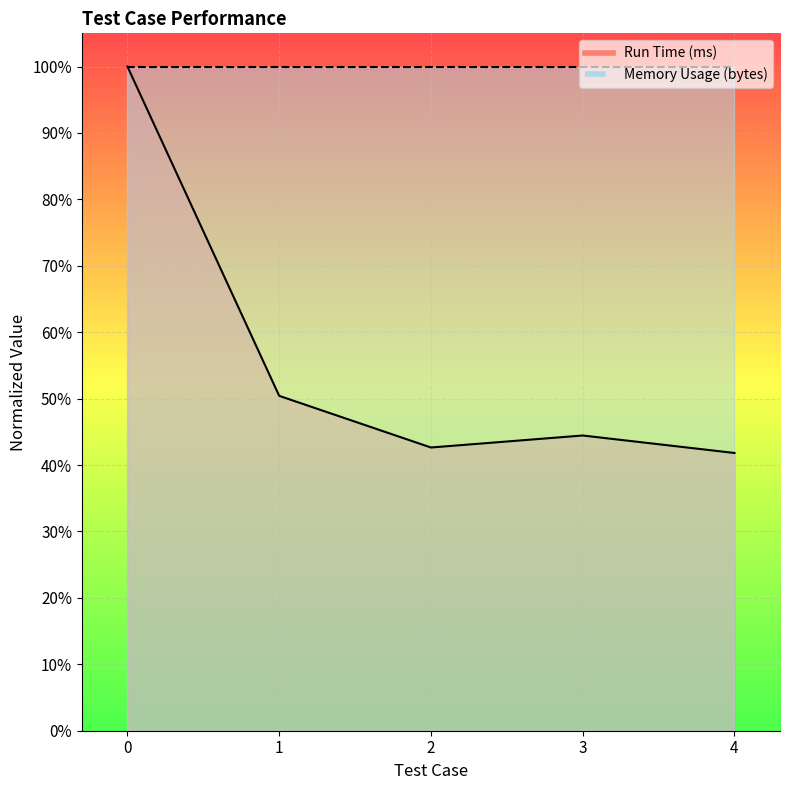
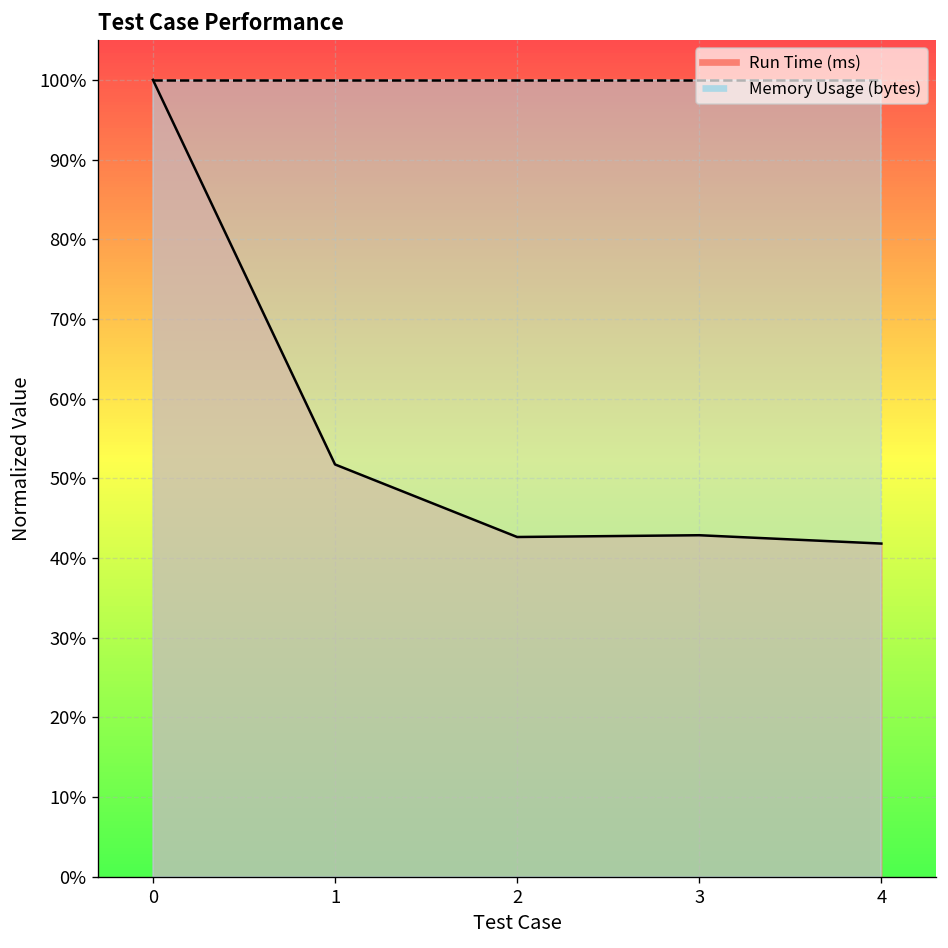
  {
    "Run Time (ms)": {
-     "1": "50%",
+     "1": "52%",
      "2": "43%",
-     "3": "44%",
+     "3": "43%",
      "4": "42%"
    },
    "Memory Usage (bytes)": {
      "1": "100%",
      "2": "100%"
    }
  }
